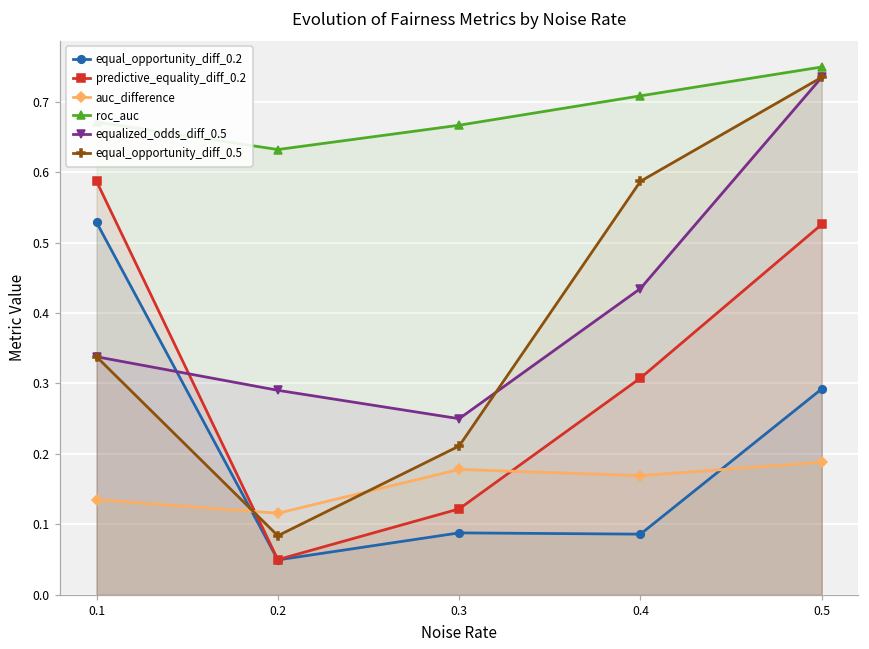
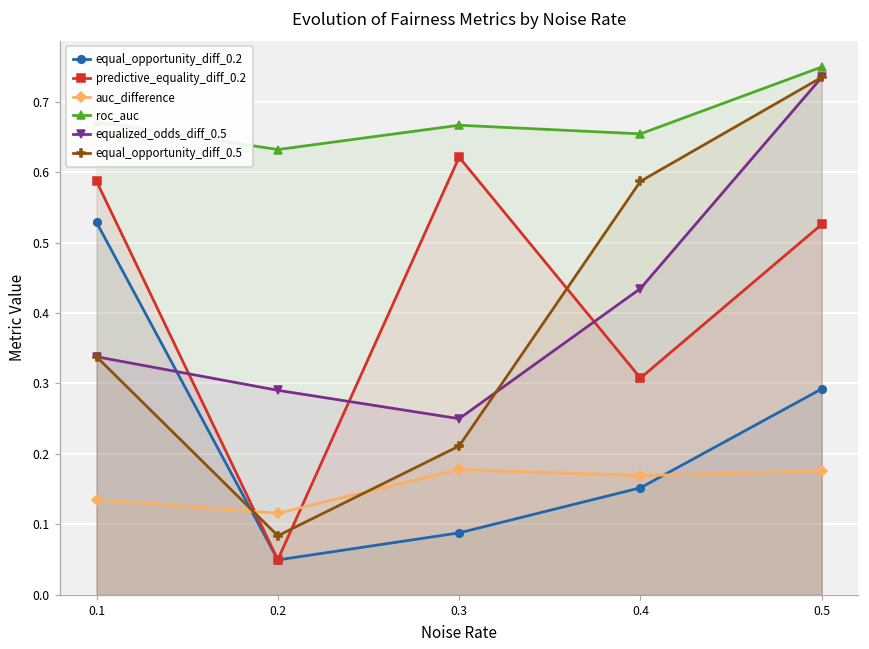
  {
    "equal_opportunity_diff_0.2": {
      "0.1": 0.53,
      "0.3": 0.09,
-     "0.4": 0.09,
+     "0.4": 0.15,
      "0.5": 0.29
    },
    "predictive_equality_diff_0.2": {
      "0.1": 0.59,
-     "0.3": 0.12,
+     "0.3": 0.62,
      "0.4": 0.31,
      "0.5": 0.53
    },
    "auc_difference": {
      "0.1": 0.14,
      "0.2": 0.12,
      "0.3": 0.18,
      "0.4": 0.17,
-     "0.5": 0.19
+     "0.5": 0.18
    },
    "roc_auc": {
      "0.2": 0.63,
      "0.3": 0.67,
-     "0.4": 0.71,
+     "0.4": 0.65,
      "0.5": 0.75
    },
    "equalized_odds_diff_0.5": {
      "0.2": 0.29,
      "0.3": 0.25,
      "0.4": 0.43
    },
    "equal_opportunity_diff_0.5": {
      "0.2": 0.08,
      "0.3": 0.21,
      "0.4": 0.59
    }
  }
